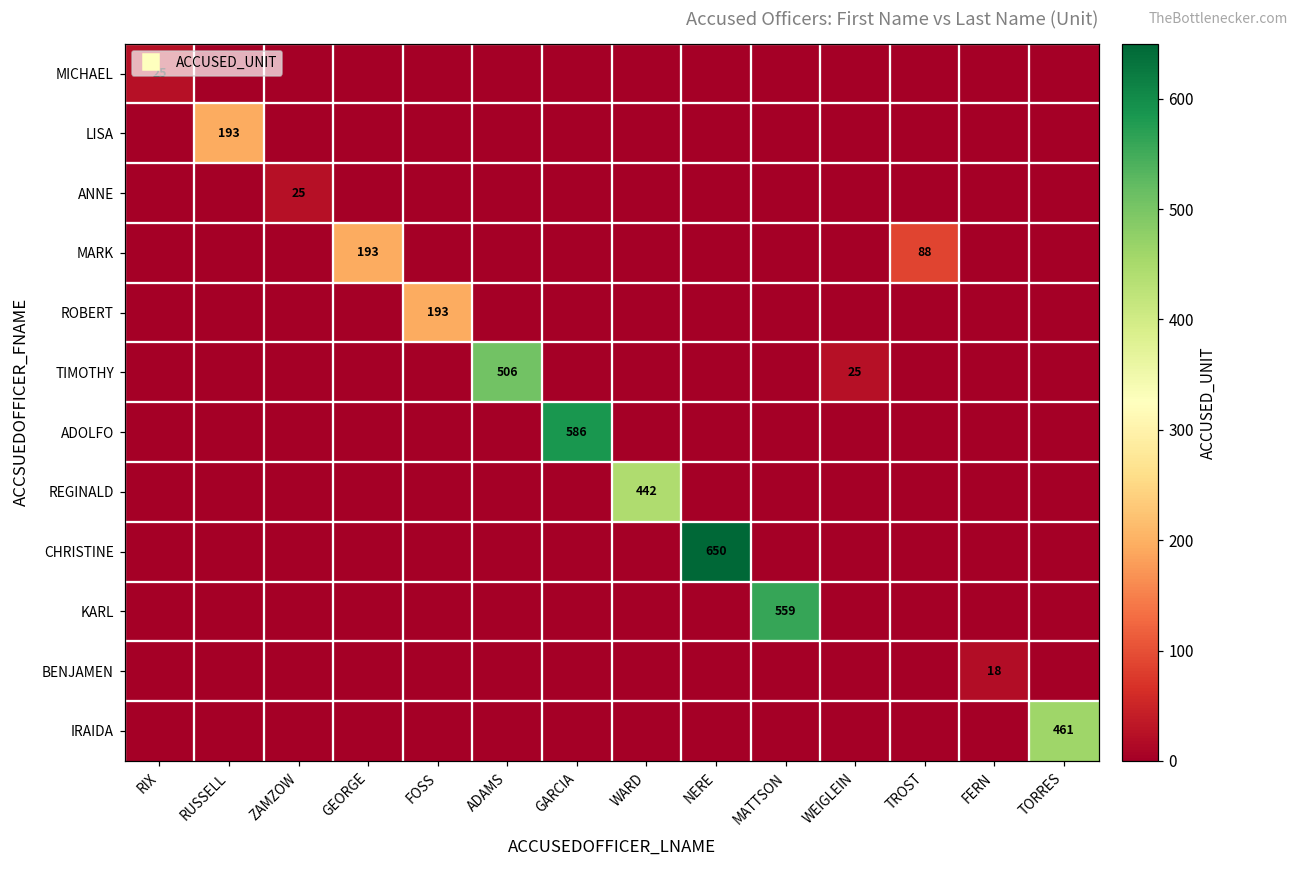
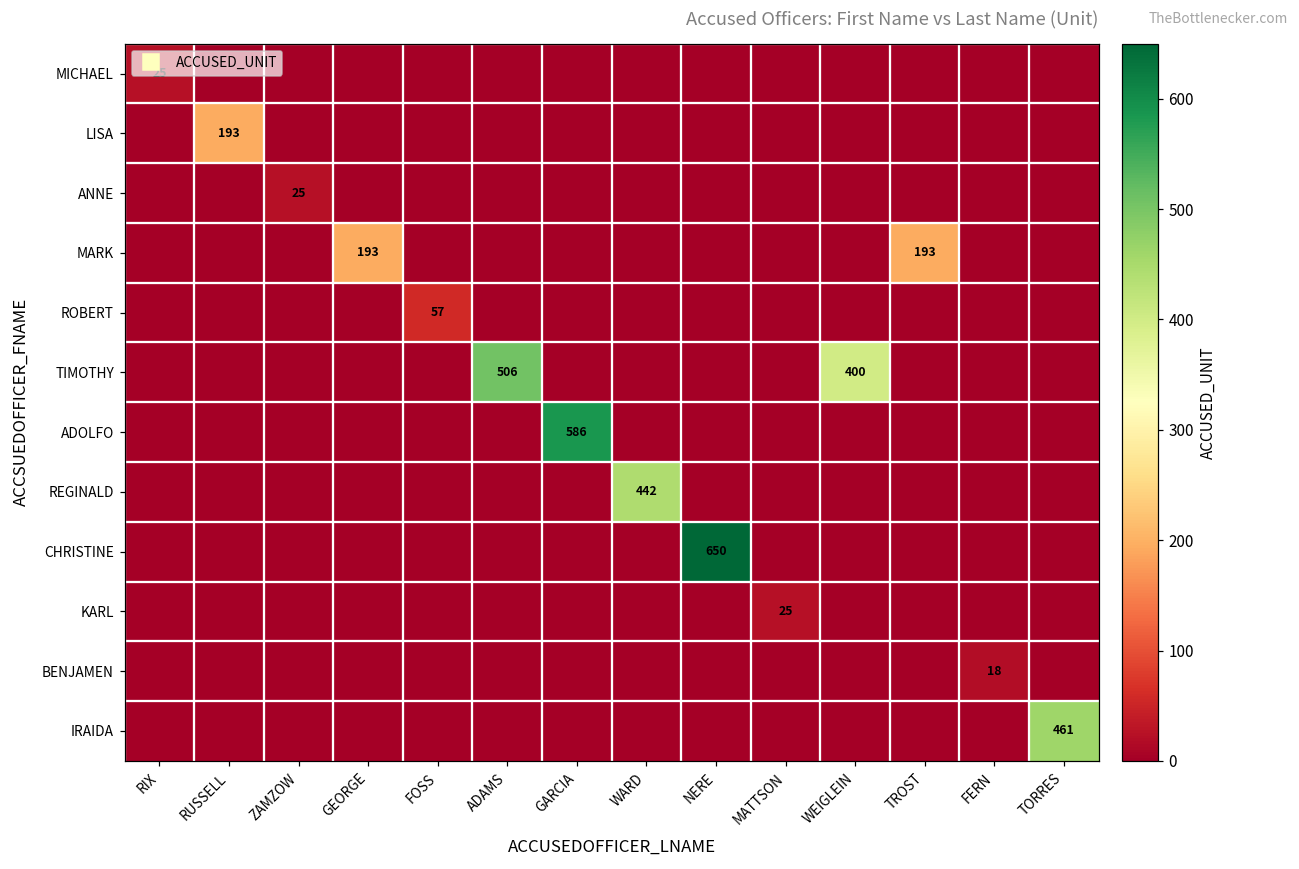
  {
    "LISA": {
      "RUSSELL": 193
    },
    "ANNE": {
      "ZAMZOW": 25
    },
    "MARK": {
      "GEORGE": 193,
-     "TROST": 88
+     "TROST": 193
    },
    "ROBERT": {
-     "FOSS": 193
+     "FOSS": 57
    },
    "TIMOTHY": {
      "ADAMS": 506,
-     "WEIGLEIN": 25
+     "WEIGLEIN": 400
    },
    "ADOLFO": {
      "GARCIA": 586
    },
    "REGINALD": {
      "WARD": 442
    },
    "CHRISTINE": {
      "NERE": 650
    },
    "KARL": {
-     "MATTSON": 559
+     "MATTSON": 25
    },
    "BENJAMEN": {
      "FERN": 18
    },
    "IRAIDA": {
      "TORRES": 461
    }
  }
